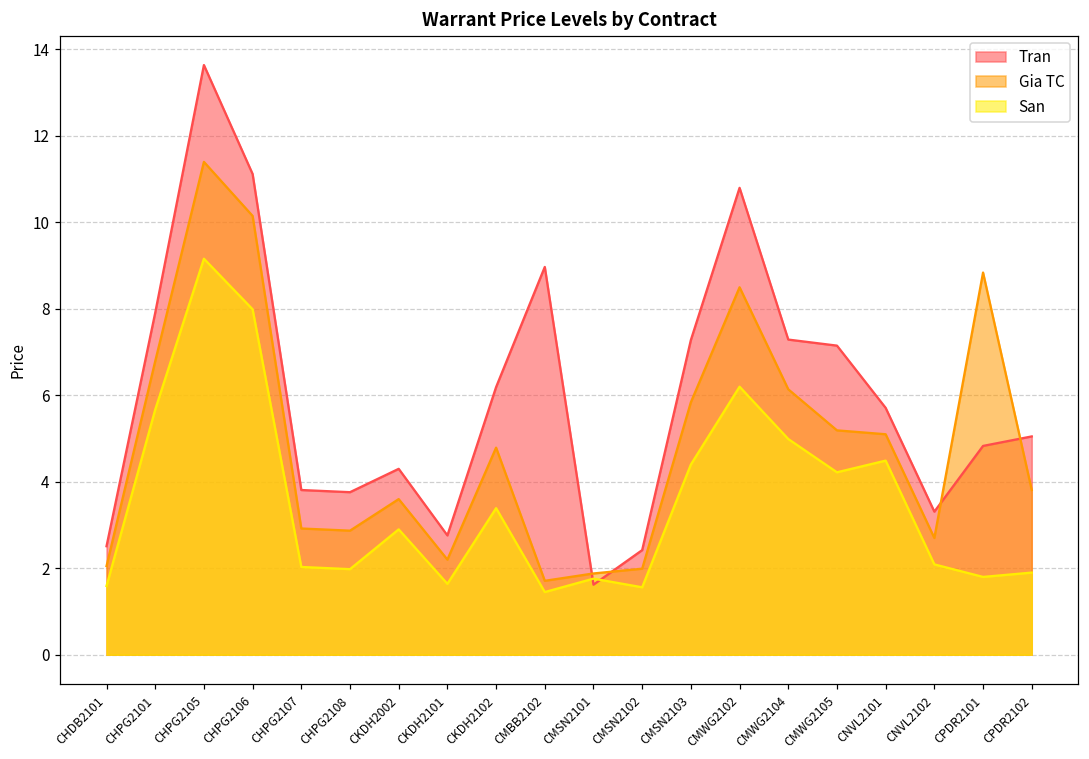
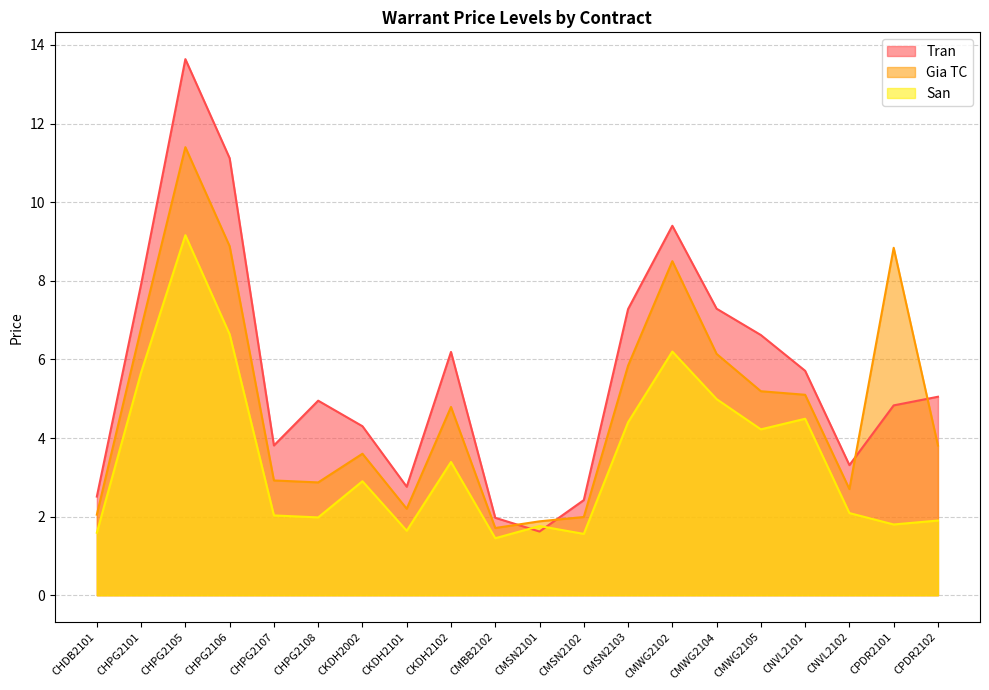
  {
    "Tran": {
      "CHDB2101": 2.5,
      "CHPG2101": 7.9,
      "CHPG2105": 13.6,
      "CHPG2106": 11.1,
      "CHPG2107": 3.8,
-     "CHPG2108": 3.8,
+     "CHPG2108": 5.0,
      "CKDH2002": 4.3,
      "CKDH2101": 2.8,
      "CKDH2102": 6.2,
-     "CMBB2102": 9.0,
+     "CMBB2102": 2.0,
      "CMSN2101": 1.6,
      "CMSN2102": 2.4,
      "CMSN2103": 7.3,
-     "CMWG2102": 10.8,
+     "CMWG2102": 9.4,
      "CMWG2104": 7.3,
-     "CMWG2105": 7.2,
+     "CMWG2105": 6.6,
      "CNVL2101": 5.7,
      "CNVL2102": 3.3,
      "CPDR2101": 4.8,
      "CPDR2102": 5.1
    },
    "Gia TC": {
      "CHDB2101": 2.1,
      "CHPG2101": 6.8,
      "CHPG2105": 11.4,
-     "CHPG2106": 10.2,
+     "CHPG2106": 8.9,
      "CHPG2107": 2.9,
      "CHPG2108": 2.9,
      "CKDH2002": 3.6,
      "CKDH2101": 2.2,
      "CKDH2102": 4.8,
      "CMBB2102": 1.7,
      "CMSN2101": 1.9,
      "CMSN2102": 2.0,
      "CMSN2103": 5.8,
      "CMWG2102": 8.5,
      "CMWG2104": 6.1,
      "CMWG2105": 5.2,
      "CNVL2101": 5.1,
      "CNVL2102": 2.7,
      "CPDR2101": 8.8,
      "CPDR2102": 3.8
    },
    "San": {
      "CHDB2101": 1.6,
      "CHPG2101": 5.7,
      "CHPG2105": 9.2,
-     "CHPG2106": 8.0,
+     "CHPG2106": 6.6,
      "CHPG2107": 2.0,
      "CHPG2108": 2.0,
      "CKDH2002": 2.9,
      "CKDH2101": 1.6,
      "CKDH2102": 3.4,
      "CMBB2102": 1.5,
      "CMSN2101": 1.8,
      "CMSN2102": 1.6,
      "CMSN2103": 4.4,
      "CMWG2102": 6.2,
      "CMWG2104": 5.0,
      "CMWG2105": 4.2,
      "CNVL2101": 4.5,
      "CNVL2102": 2.1,
      "CPDR2101": 1.8,
      "CPDR2102": 1.9
    }
  }
